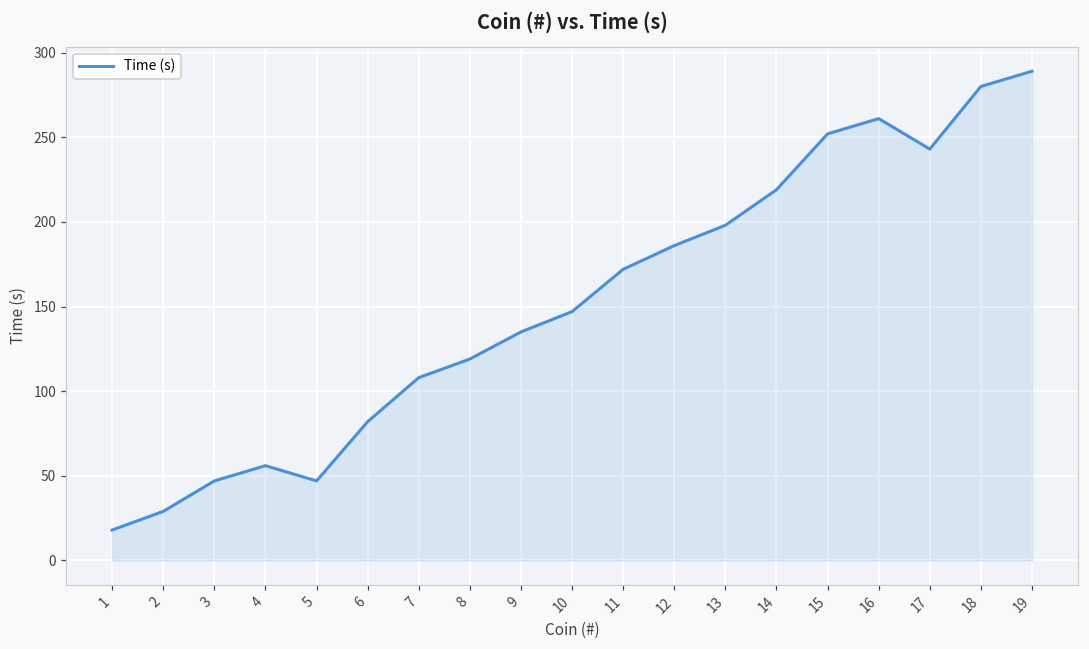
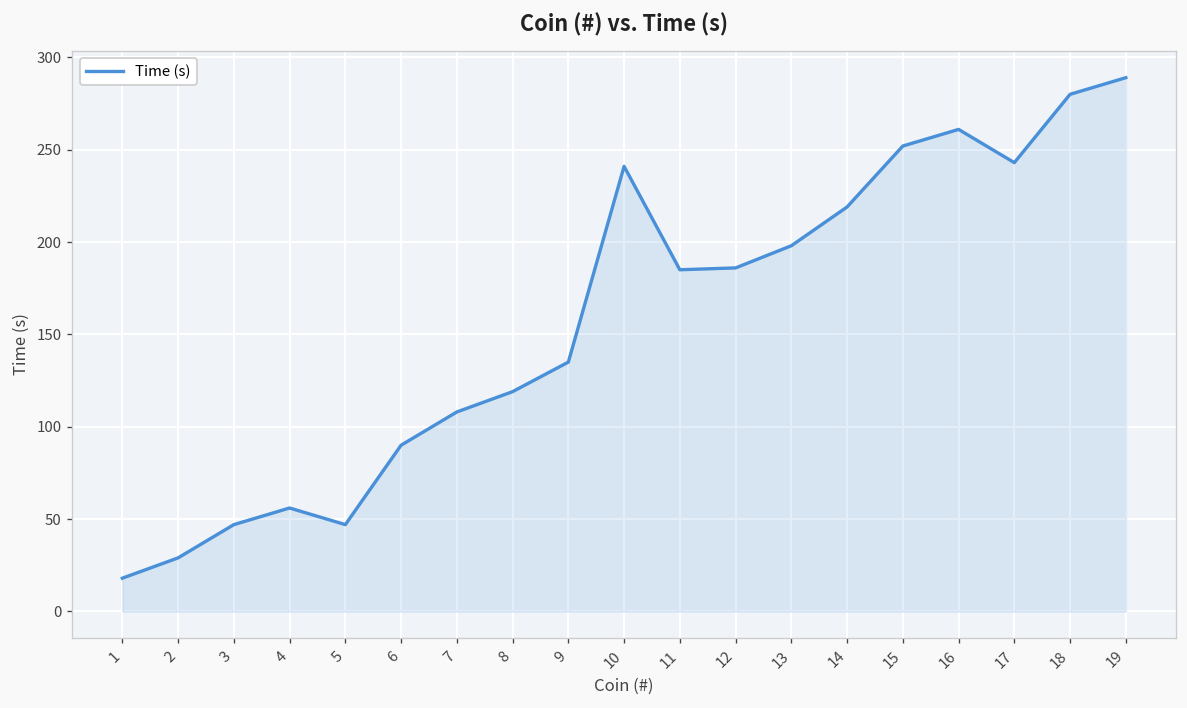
  {
    "1": 18,
    "2": 29,
    "3": 47,
    "4": 56,
    "5": 47,
-   "6": 82,
+   "6": 90,
    "7": 108,
    "8": 119,
    "9": 135,
-   "10": 147,
-   "11": 172,
+   "10": 241,
+   "11": 185,
    "12": 186,
    "13": 198,
    "14": 219,
    "15": 252,
    "16": 261,
    "17": 243,
    "18": 280,
    "19": 289
  }
